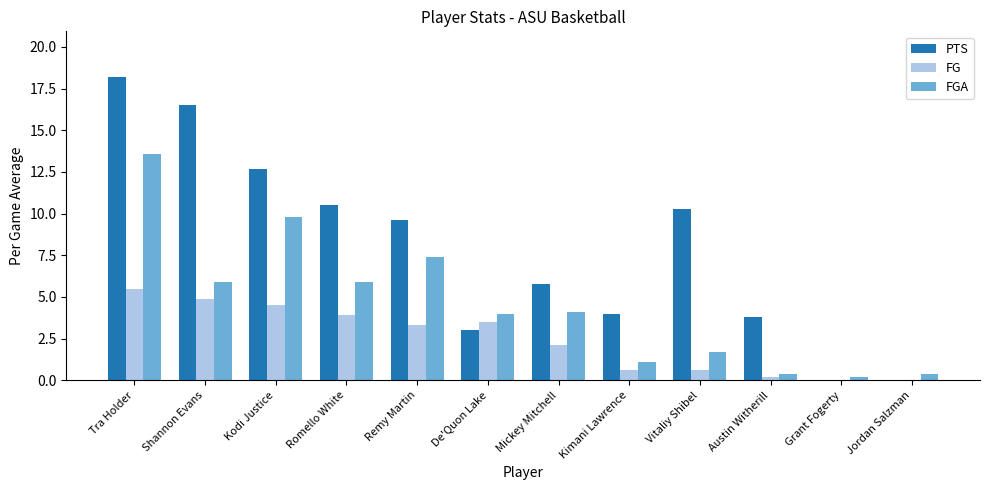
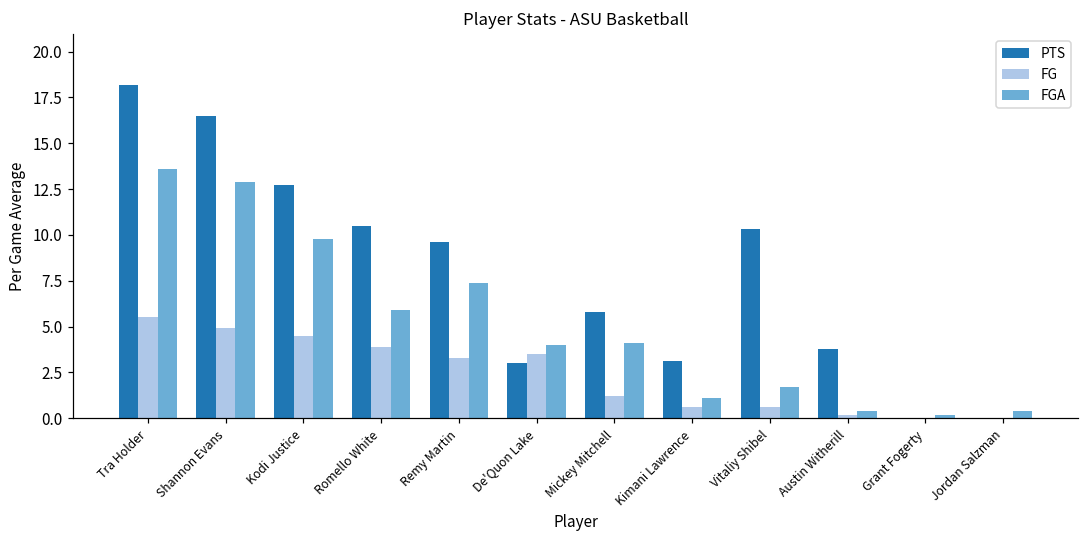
  {
    "PTS": {
      "Tra Holder": 18.2,
      "Shannon Evans": 16.5,
      "Kodi Justice": 12.7,
      "Romello White": 10.5,
      "Remy Martin": 9.6,
      "De'Quon Lake": 3.0,
      "Mickey Mitchell": 5.8,
-     "Kimani Lawrence": 4.0,
+     "Kimani Lawrence": 3.1,
      "Vitaliy Shibel": 10.3,
      "Austin Witherill": 3.8,
      "Grant Fogerty": 0.0,
      "Jordan Salzman": 0.0
    },
    "FG": {
      "Tra Holder": 5.5,
      "Shannon Evans": 4.9,
      "Kodi Justice": 4.5,
      "Romello White": 3.9,
      "Remy Martin": 3.3,
      "De'Quon Lake": 3.5,
-     "Mickey Mitchell": 2.1,
+     "Mickey Mitchell": 1.2,
      "Kimani Lawrence": 0.6,
      "Vitaliy Shibel": 0.6,
      "Austin Witherill": 0.2,
      "Grant Fogerty": 0.0,
      "Jordan Salzman": 0.0
    },
    "FGA": {
      "Tra Holder": 13.6,
-     "Shannon Evans": 5.9,
+     "Shannon Evans": 12.9,
      "Kodi Justice": 9.8,
      "Romello White": 5.9,
      "Remy Martin": 7.4,
      "De'Quon Lake": 4.0,
      "Mickey Mitchell": 4.1,
      "Kimani Lawrence": 1.1,
      "Vitaliy Shibel": 1.7,
      "Austin Witherill": 0.4,
      "Grant Fogerty": 0.2,
      "Jordan Salzman": 0.4
    }
  }
